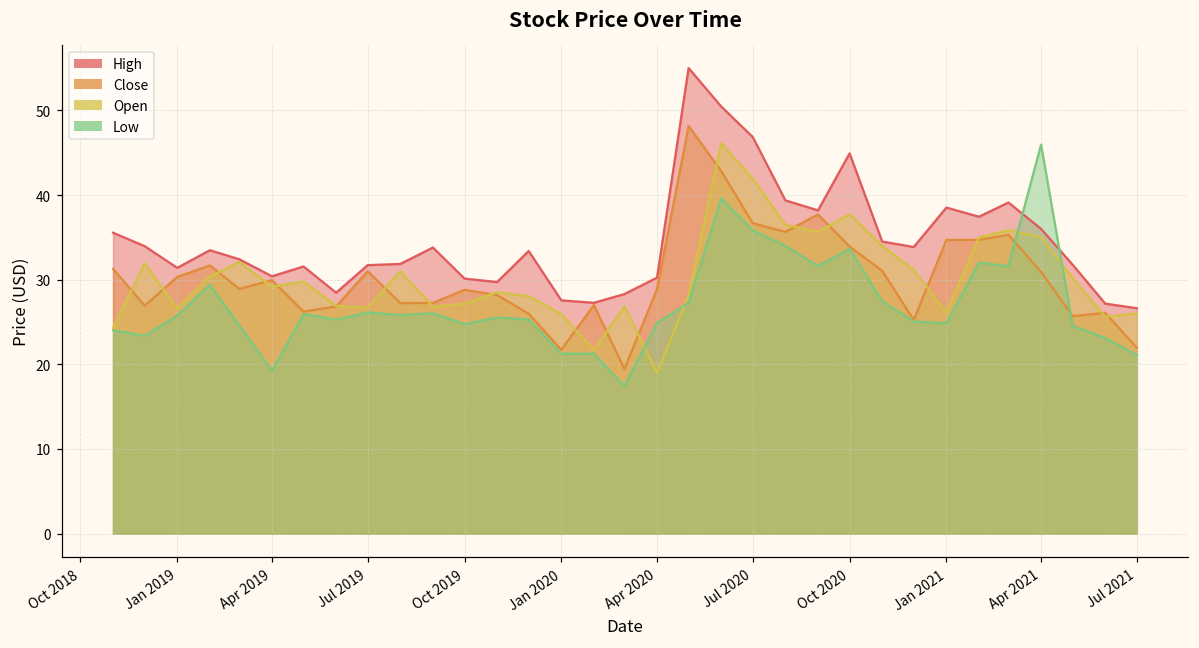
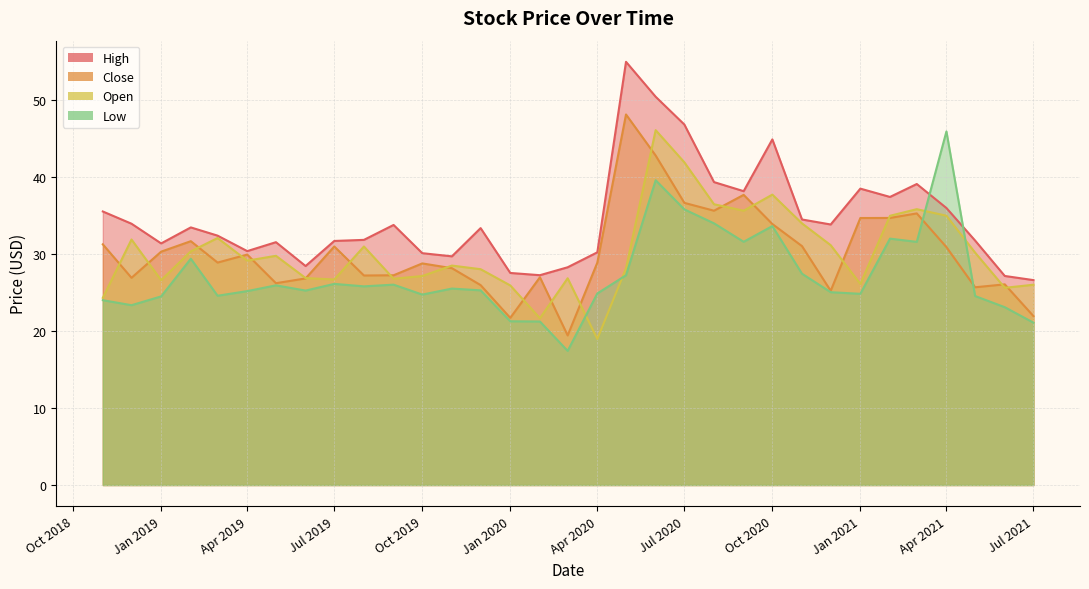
  {
    "Low": {
-     "Jan 2019": 26,
-     "Apr 2019": 19,
+     "Jan 2019": 25,
+     "Apr 2019": 25,
      "Jul 2019": 26,
      "Oct 2019": 25,
      "Jan 2020": 21,
      "Apr 2020": 25,
      "Jul 2020": 36,
      "Jan 2021": 25,
      "Apr 2021": 46,
      "Jul 2021": 21
    }
  }
